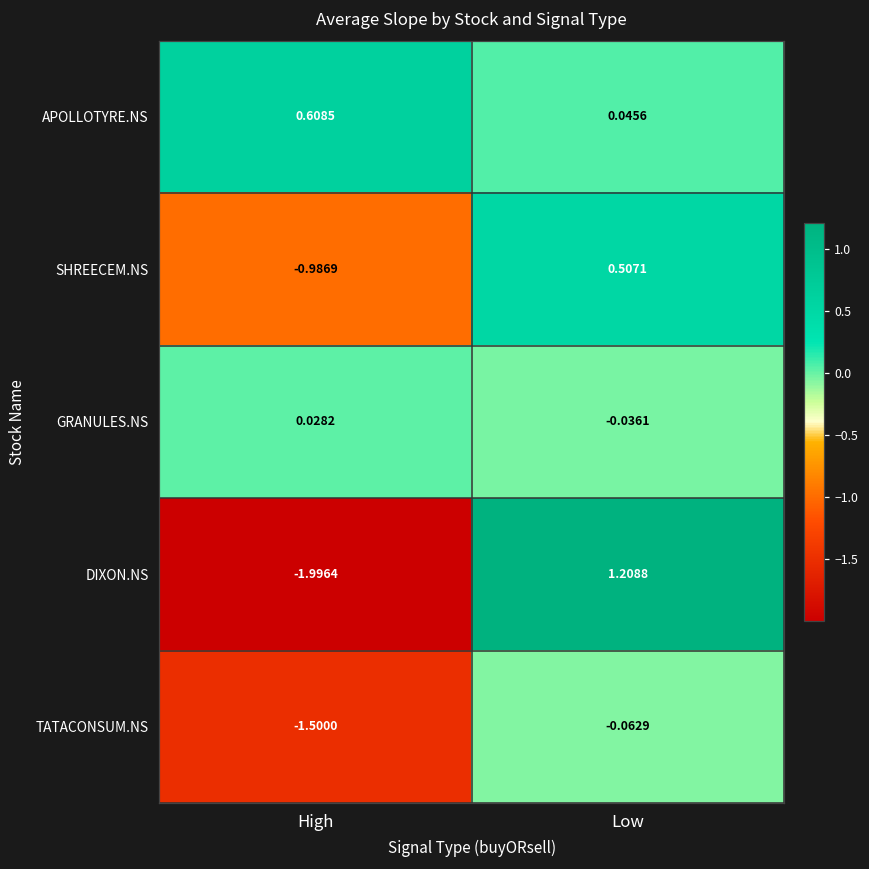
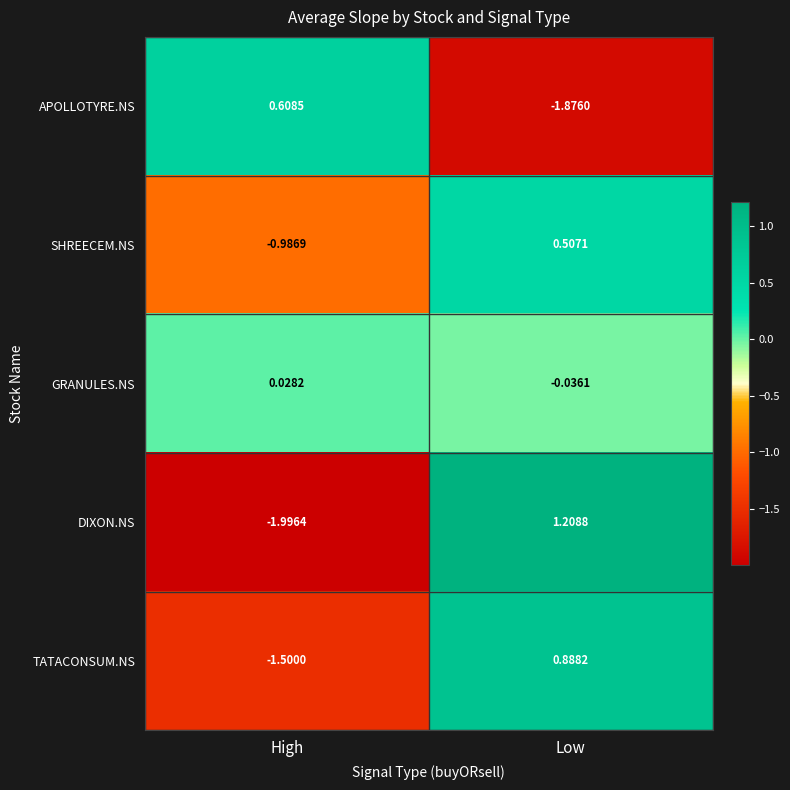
  {
    "APOLLOTYRE.NS": {
      "High": 0.6085,
-     "Low": 0.0456
+     "Low": -1.8760
    },
    "SHREECEM.NS": {
      "High": -0.9869,
      "Low": 0.5071
    },
    "GRANULES.NS": {
      "High": 0.0282,
      "Low": -0.0361
    },
    "DIXON.NS": {
      "High": -1.9964,
      "Low": 1.2088
    },
    "TATACONSUM.NS": {
      "High": -1.5000,
-     "Low": -0.0629
+     "Low": 0.8882
    }
  }
